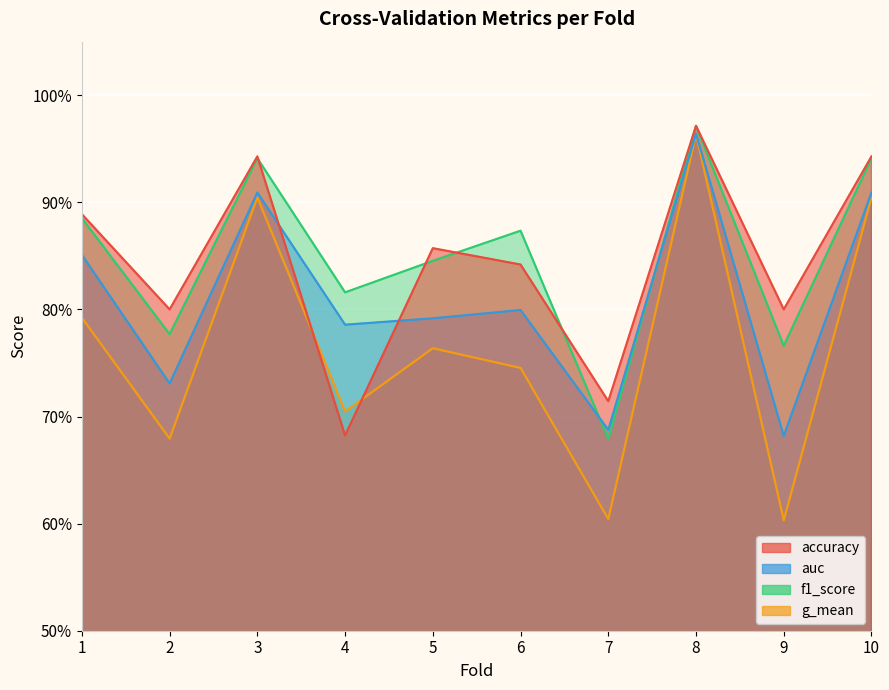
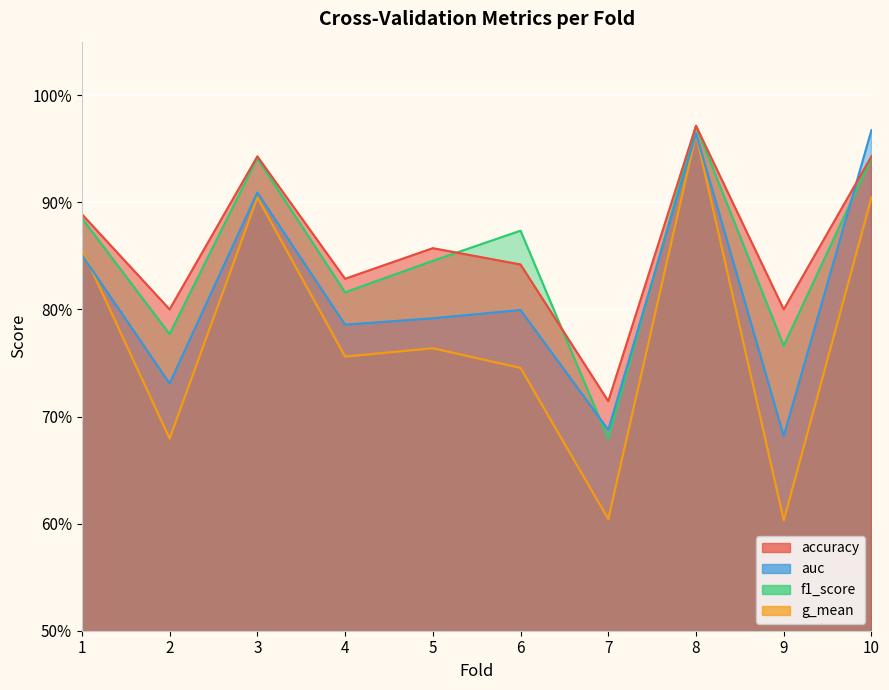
  {
    "g_mean": {
-     "1": "79.2%",
+     "1": "85.6%",
      "2": "67.9%",
      "3": "90.5%",
-     "4": "70.5%",
+     "4": "75.6%",
      "5": "76.4%",
      "6": "74.5%",
      "7": "60.4%",
      "9": "60.3%",
      "10": "90.5%"
    },
    "f1_score": {
      "1": "88.5%",
      "2": "77.7%",
      "4": "81.6%",
      "5": "84.5%",
      "6": "87.3%",
      "7": "67.9%",
      "9": "76.6%"
    },
    "auc": {
      "1": "85.1%",
      "2": "73.1%",
      "3": "90.9%",
      "4": "78.6%",
      "5": "79.2%",
      "6": "79.9%",
      "7": "68.8%",
      "9": "68.2%",
-     "10": "90.9%"
+     "10": "96.7%"
    },
    "accuracy": {
      "1": "88.9%",
      "2": "80.0%",
-     "4": "68.2%",
+     "4": "82.9%",
      "5": "85.7%",
      "6": "84.2%",
      "7": "71.4%",
      "9": "80.0%"
    }
  }
